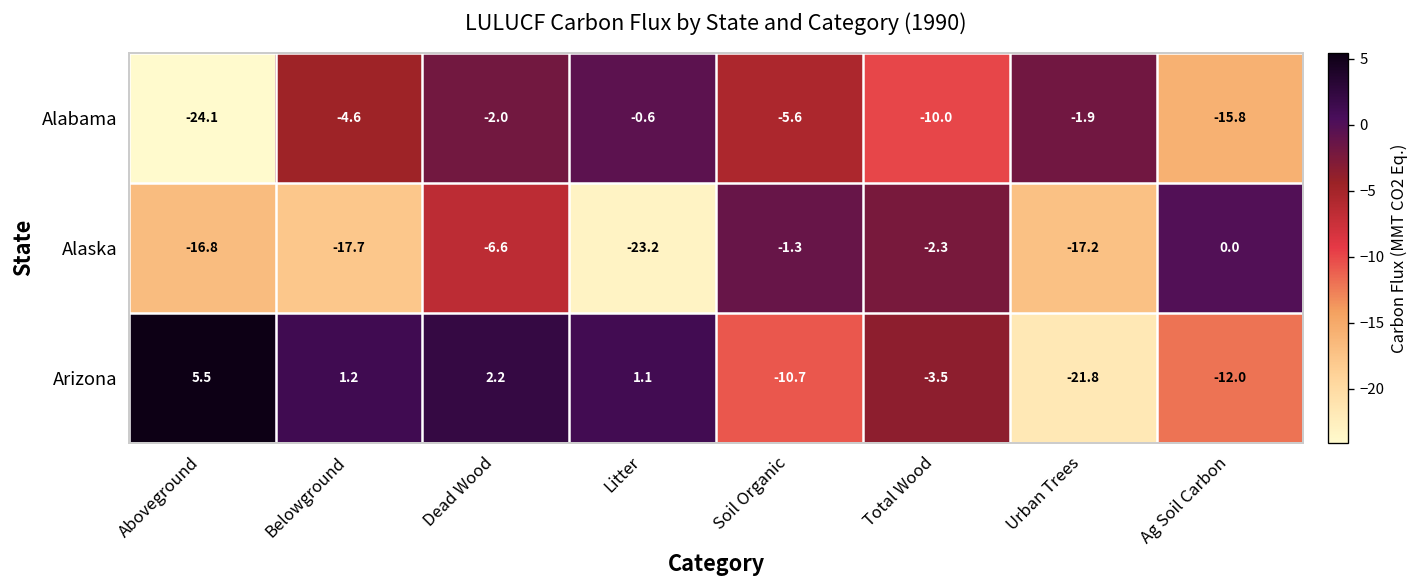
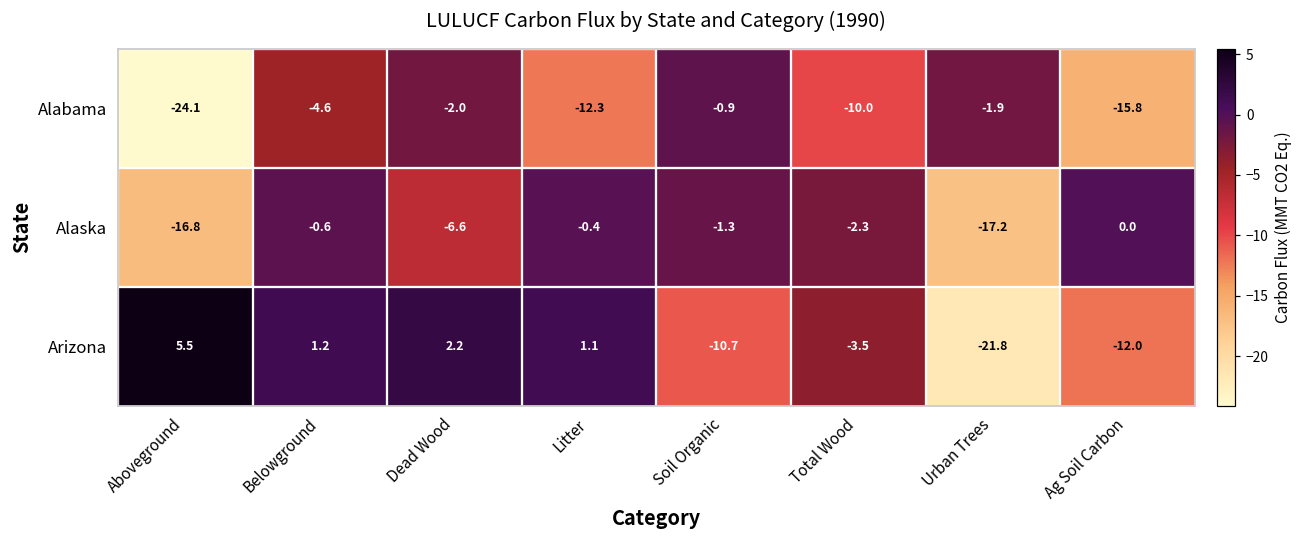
  {
    "Alabama": {
      "Aboveground": -24.1,
      "Belowground": -4.6,
      "Dead Wood": -2.0,
-     "Litter": -0.6,
-     "Soil Organic": -5.6,
+     "Litter": -12.3,
+     "Soil Organic": -0.9,
      "Total Wood": -10.0,
      "Urban Trees": -1.9,
      "Ag Soil Carbon": -15.8
    },
    "Alaska": {
      "Aboveground": -16.8,
-     "Belowground": -17.7,
+     "Belowground": -0.6,
      "Dead Wood": -6.6,
-     "Litter": -23.2,
+     "Litter": -0.4,
      "Soil Organic": -1.3,
      "Total Wood": -2.3,
      "Urban Trees": -17.2,
      "Ag Soil Carbon": 0.0
    },
    "Arizona": {
      "Aboveground": 5.5,
      "Belowground": 1.2,
      "Dead Wood": 2.2,
      "Litter": 1.1,
      "Soil Organic": -10.7,
      "Total Wood": -3.5,
      "Urban Trees": -21.8,
      "Ag Soil Carbon": -12.0
    }
  }
